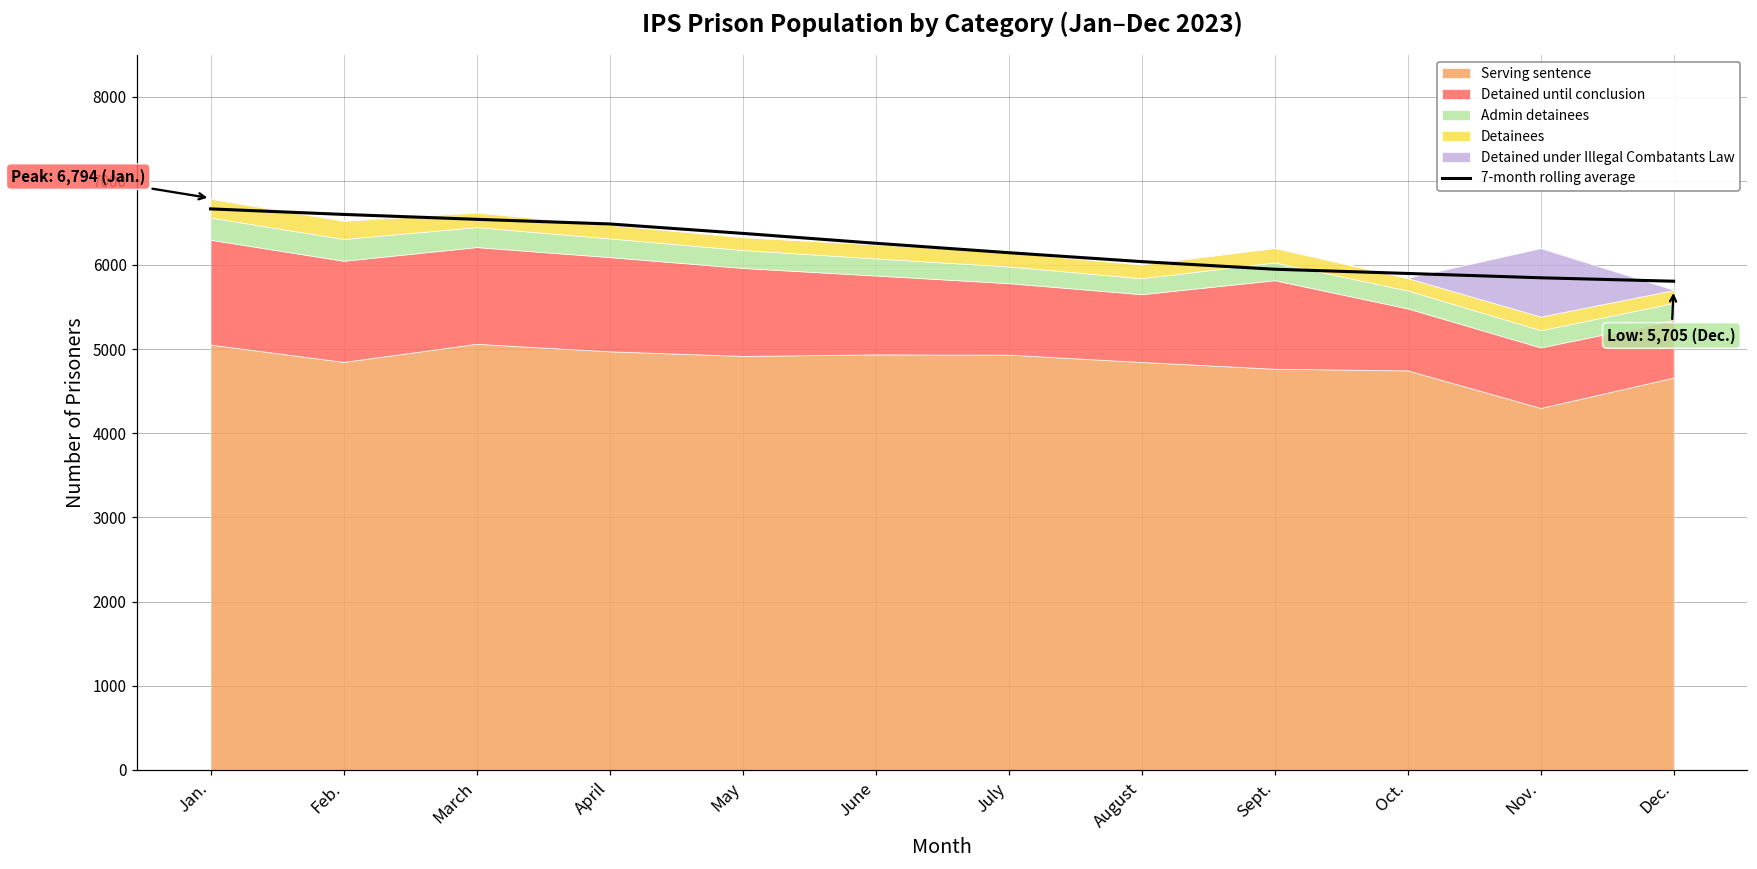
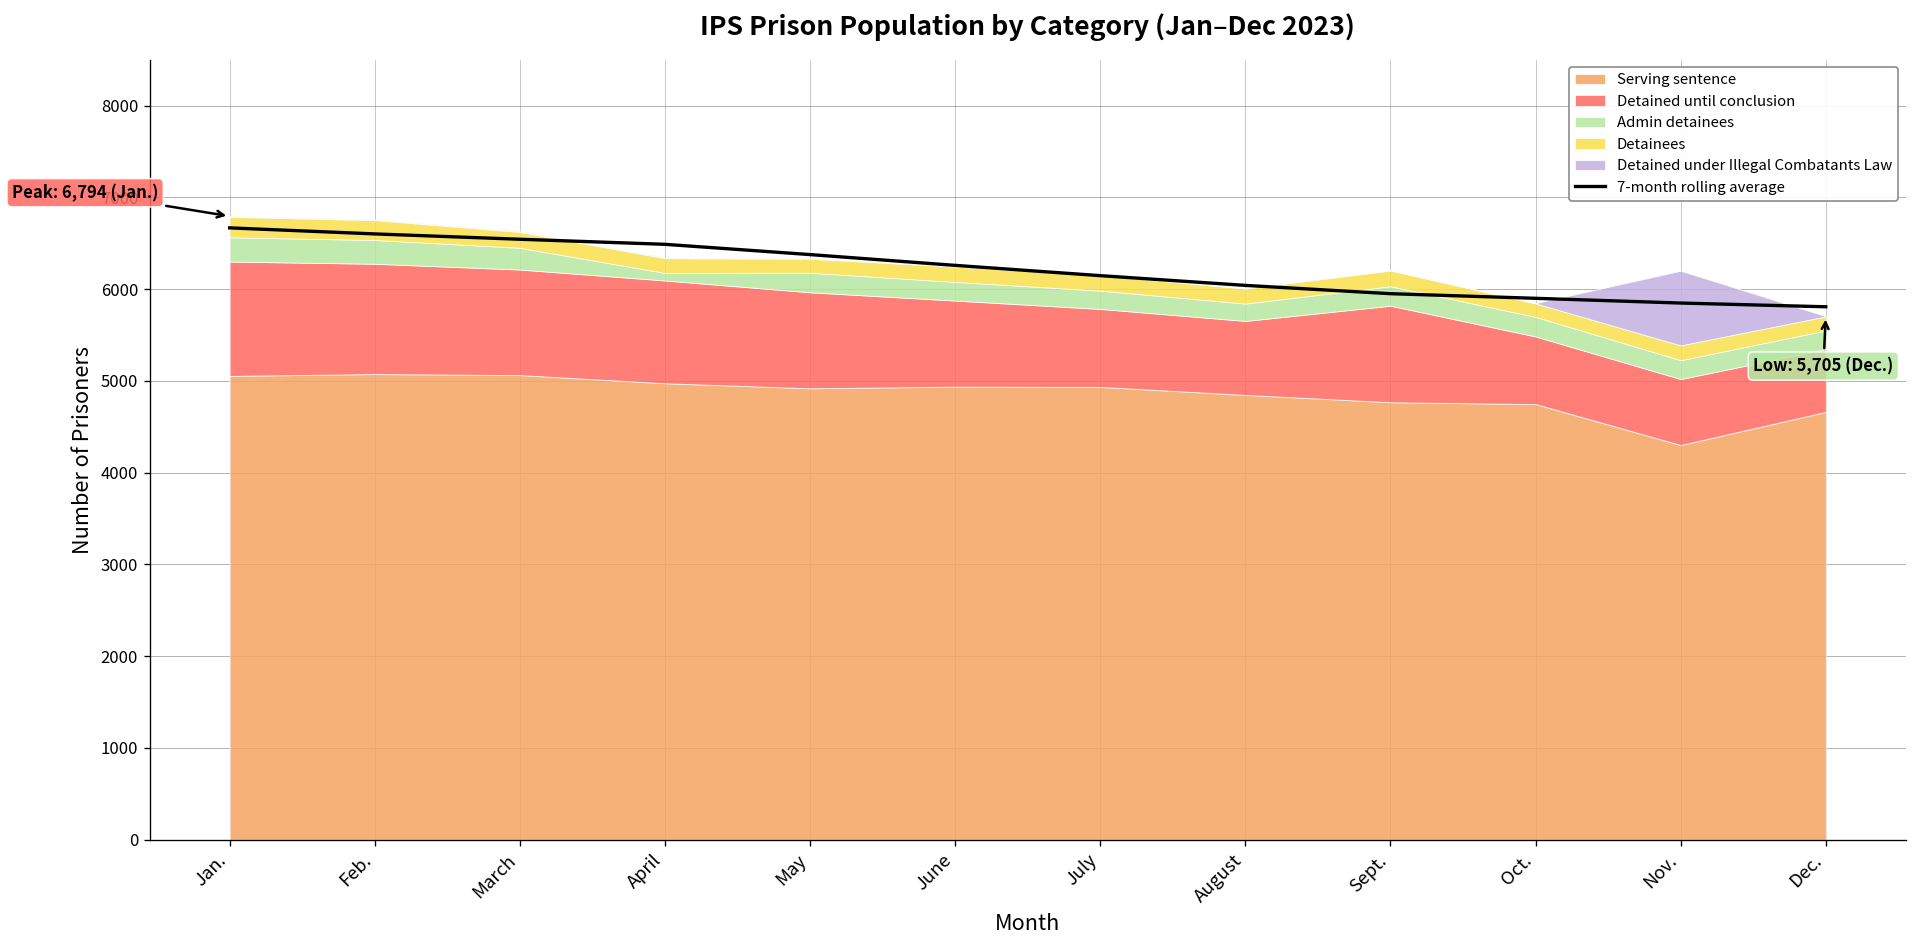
  {
    "7-month rolling average": {
      "Jan.": 6700,
      "Feb.": 6600,
      "March": 6500,
      "May": 6400,
      "Sept.": 5900,
      "Oct.": 5900,
      "Nov.": 5800,
      "Dec.": 5800
    },
    "Serving sentence": {
      "Jan.": 5100,
-     "Feb.": 4800,
+     "Feb.": 5100,
      "March": 5100,
      "April": 5000,
      "May": 4900,
      "June": 4900,
      "July": 4900,
      "August": 4800,
      "Sept.": 4800,
      "Oct.": 4700,
      "Nov.": 4300,
      "Dec.": 4700
    },
    "Detained until conclusion": {
      "Jan.": 1200,
      "Feb.": 1200,
      "March": 1200,
      "April": 1100,
      "May": 1000,
      "June": 900,
      "July": 900,
      "August": 800,
      "Sept.": 1100,
      "Oct.": 700,
      "Nov.": 700
    },
    "Admin detainees": {
      "Jan.": 300,
      "Feb.": 300,
      "March": 200,
-     "April": 200,
+     "April": 100,
      "May": 200,
      "June": 200,
      "July": 200,
      "August": 200,
      "Sept.": 200,
      "Oct.": 200,
      "Nov.": 200
    },
    "Detainees": {
      "Nov.": 200
    },
    "Detained under Illegal Combatants Law": {
      "Nov.": 800
    }
  }
